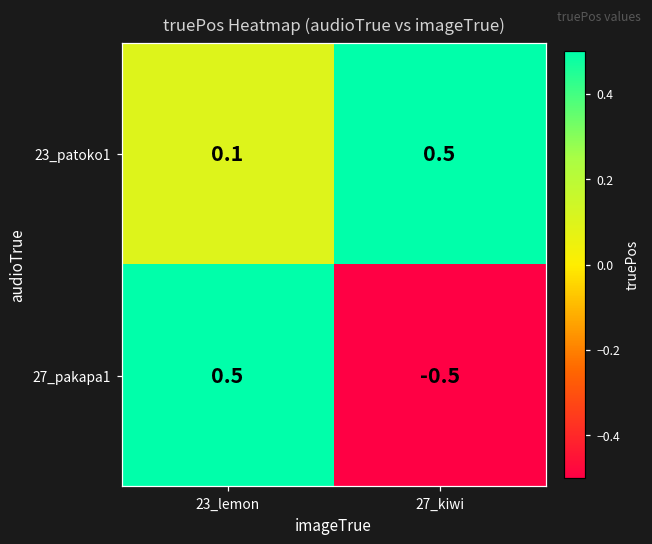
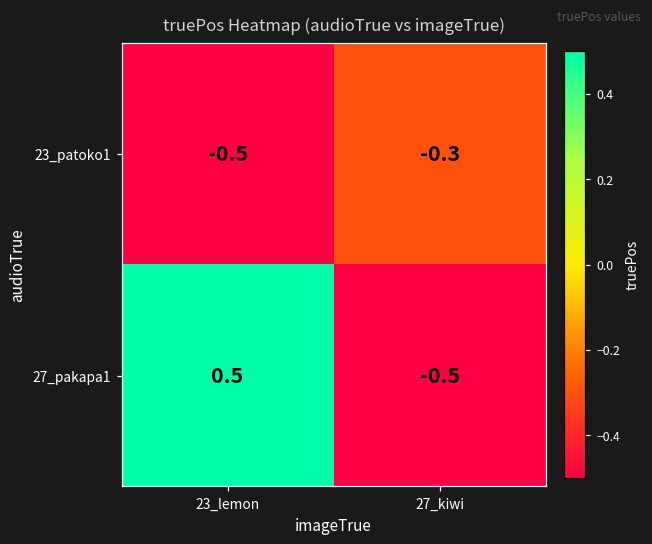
  {
    "23_patoko1": {
-     "23_lemon": 0.1,
-     "27_kiwi": 0.5
+     "23_lemon": -0.5,
+     "27_kiwi": -0.3
    },
    "27_pakapa1": {
      "23_lemon": 0.5,
      "27_kiwi": -0.5
    }
  }
